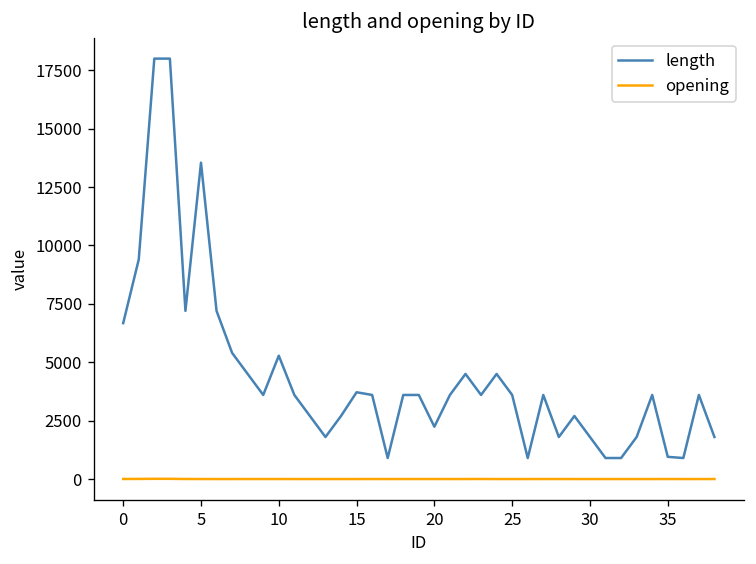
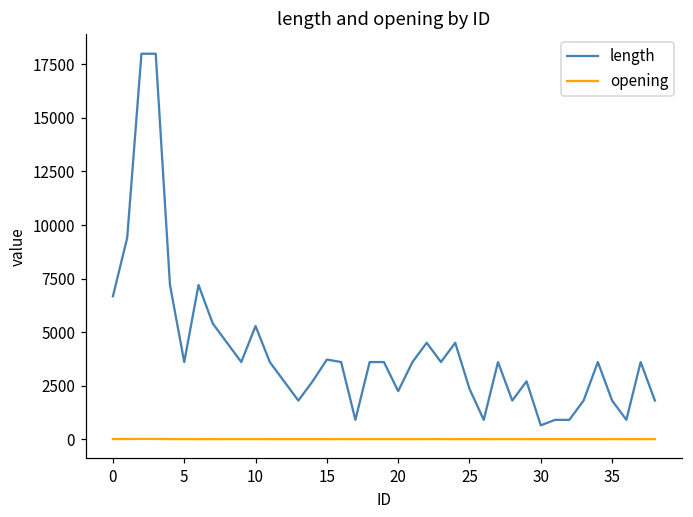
  {
    "length": {
      "0": 6700,
-     "5": 13500,
+     "5": 3600,
      "10": 5300,
      "15": 3700,
      "20": 2200,
-     "25": 3600,
-     "30": 1800,
-     "35": 1000
+     "25": 2400,
+     "30": 600,
+     "35": 1800
    },
    "opening": {
      "0": 0,
      "5": 0,
      "10": 0,
      "15": 0,
      "20": 0,
      "25": 0,
      "30": 0,
      "35": 0
    }
  }
